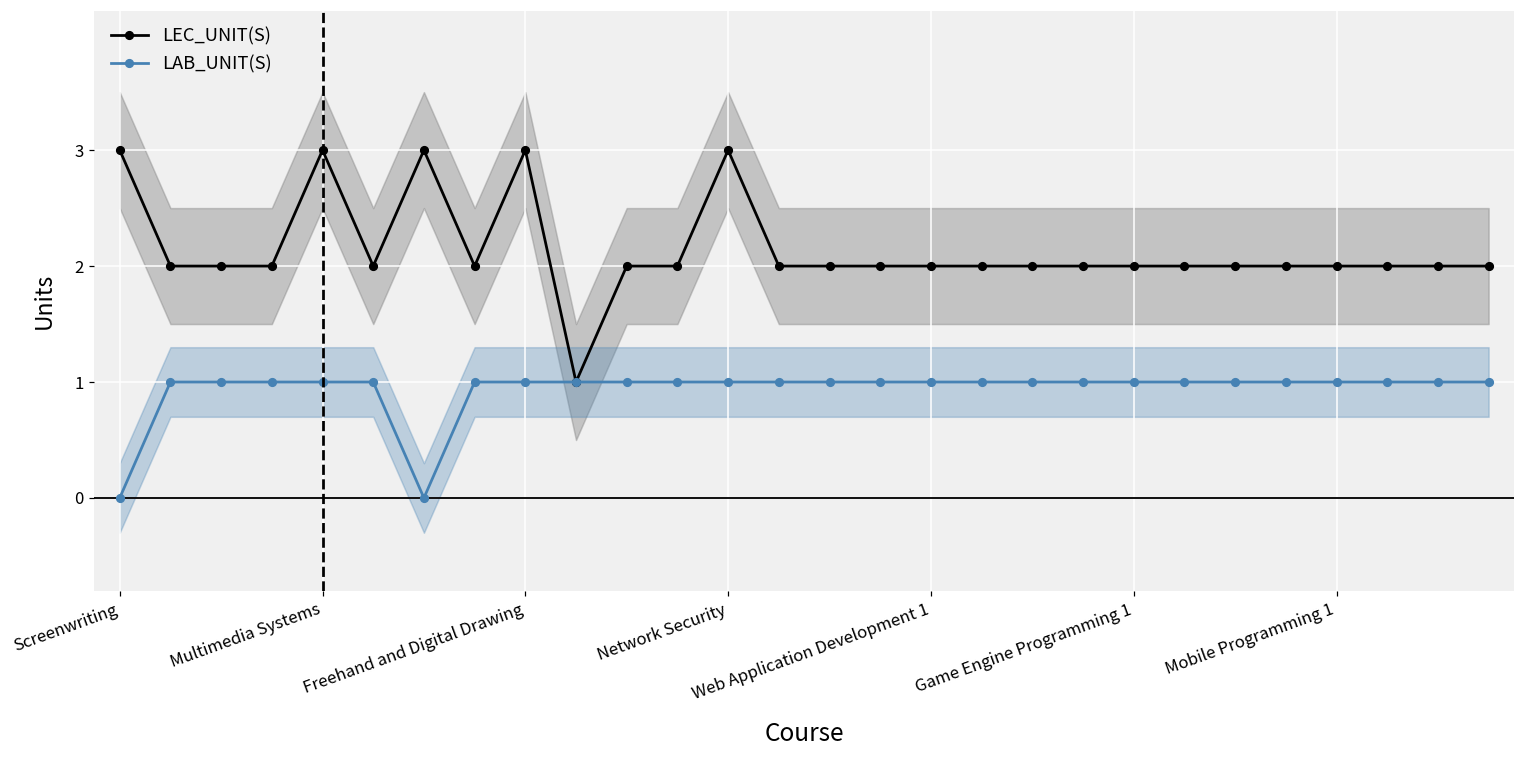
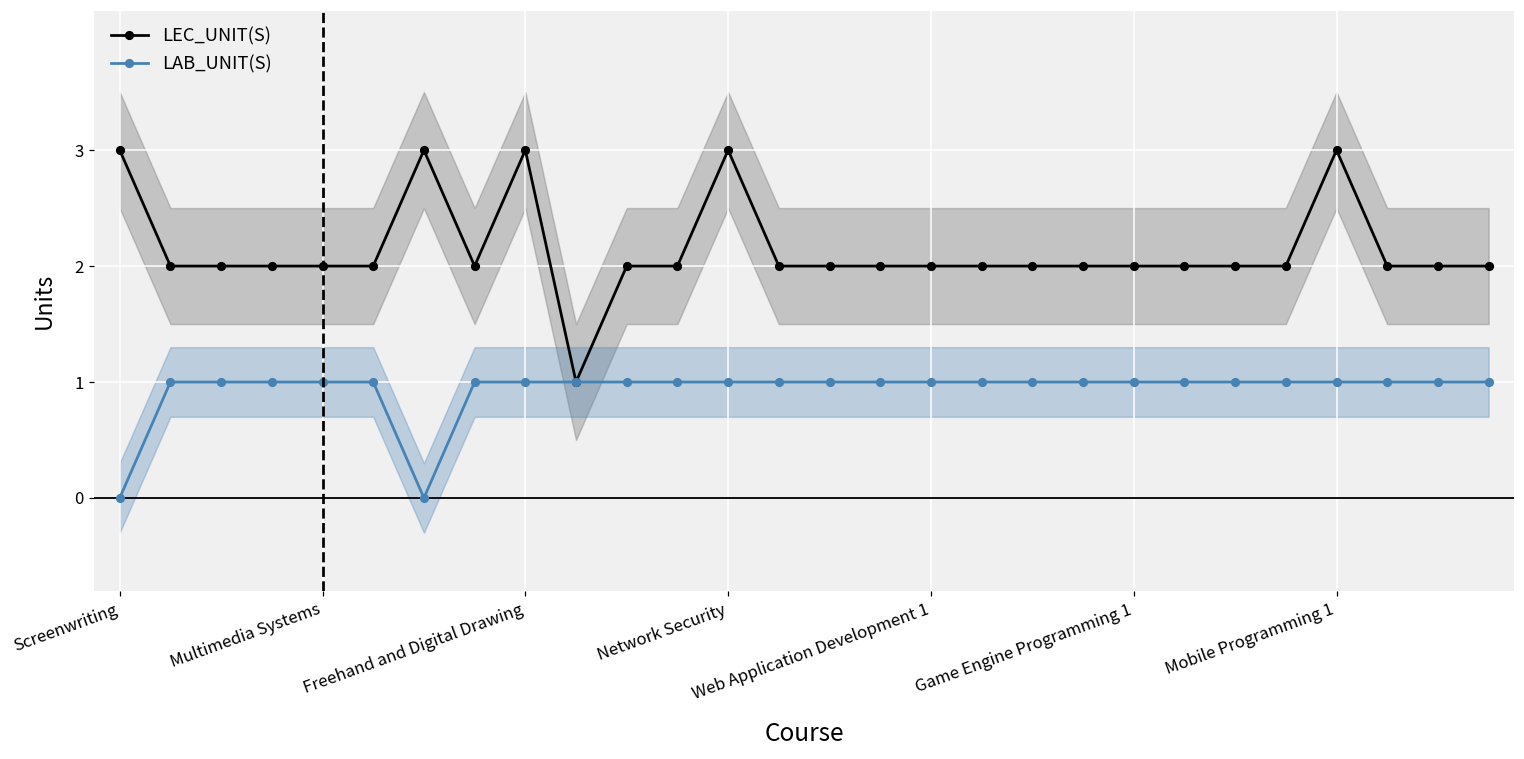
  {
    "LEC_UNIT(S)": {
      "Screenwriting": 3,
-     "Multimedia Systems": 3,
+     "Multimedia Systems": 2,
      "Freehand and Digital Drawing": 3,
      "Network Security": 3,
      "Web Application Development 1": 2,
      "Game Engine Programming 1": 2,
-     "Mobile Programming 1": 2
+     "Mobile Programming 1": 3
    }
  }
